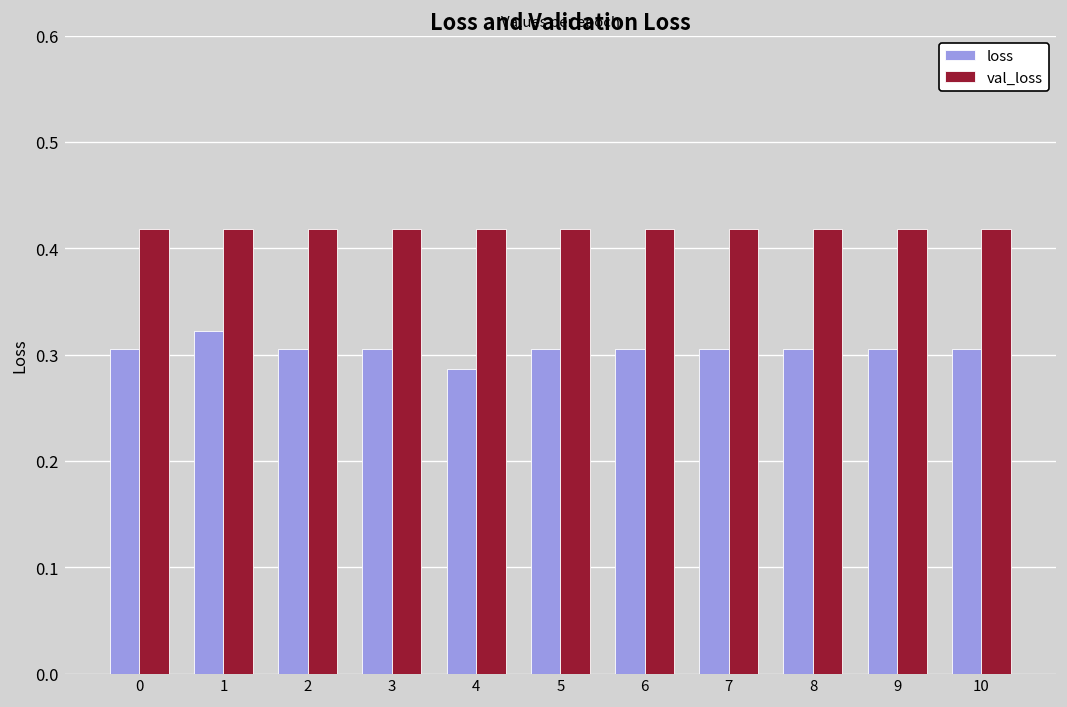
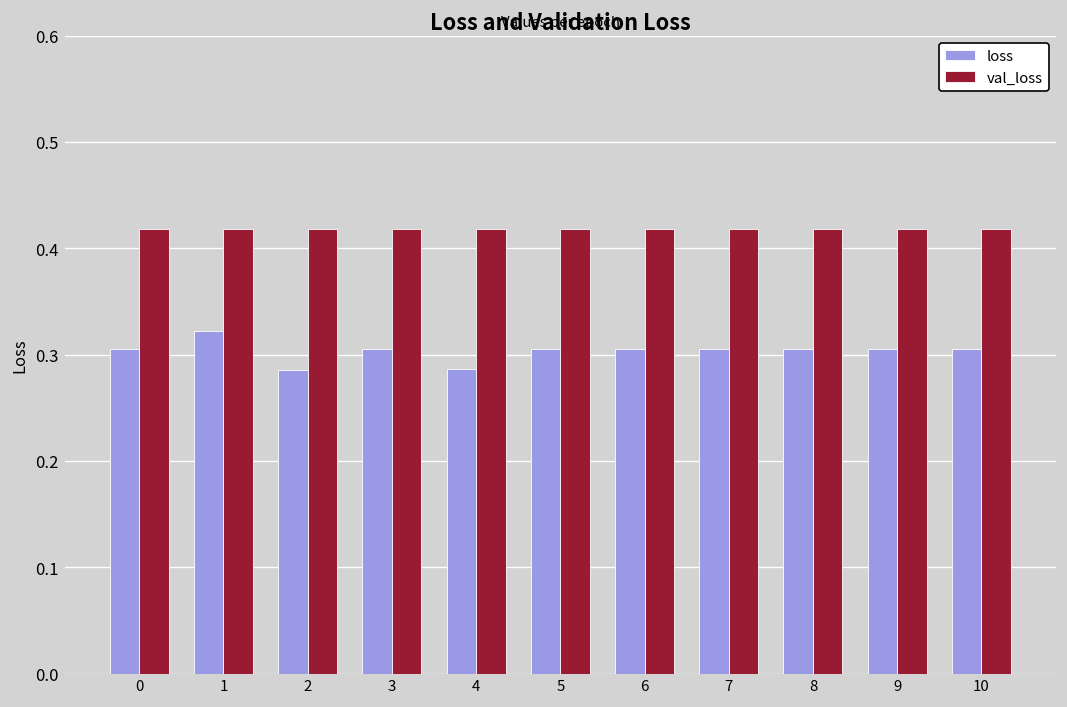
  {
    "loss": {
      "0": 0.31,
      "1": 0.32,
-     "2": 0.31,
+     "2": 0.29,
      "3": 0.31,
      "4": 0.29,
      "5": 0.31,
      "6": 0.31,
      "7": 0.31,
      "8": 0.31,
      "9": 0.31,
      "10": 0.31
    },
    "val_loss": {
      "0": 0.42,
      "1": 0.42,
      "2": 0.42,
      "3": 0.42,
      "4": 0.42,
      "5": 0.42,
      "6": 0.42,
      "7": 0.42,
      "8": 0.42,
      "9": 0.42,
      "10": 0.42
    }
  }
